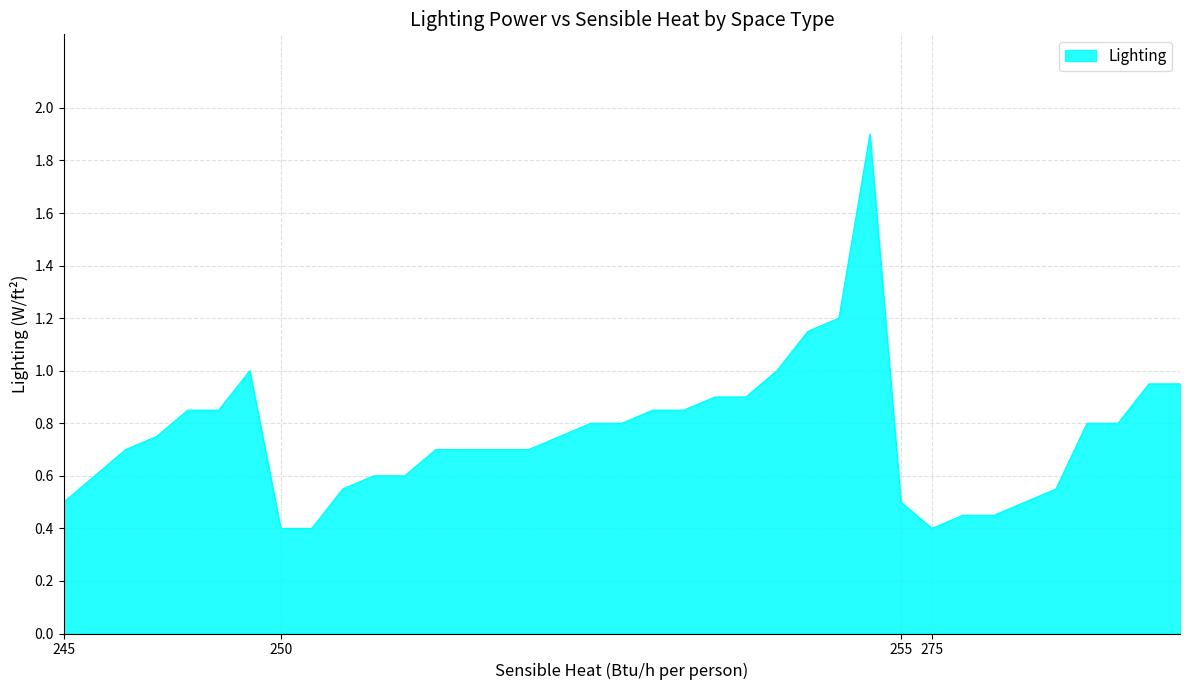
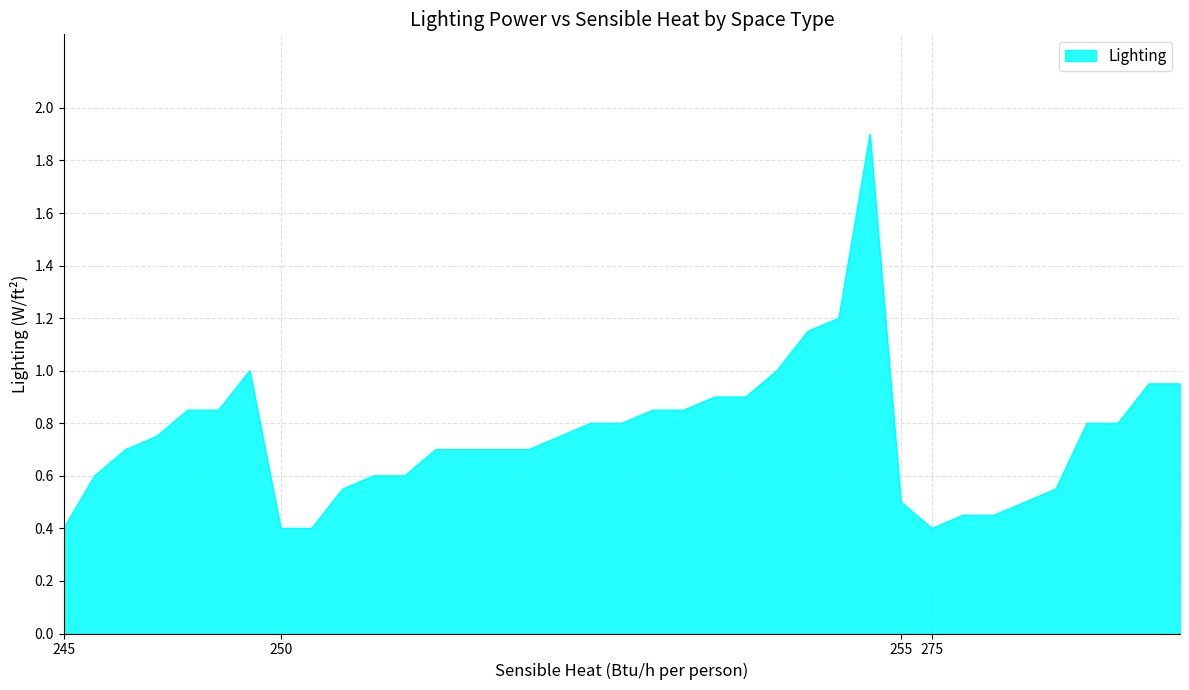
  {
-   "245": 0.5,
+   "245": 0.4,
    "250": 0.4,
    "255": 0.5,
    "275": 0.4
  }
